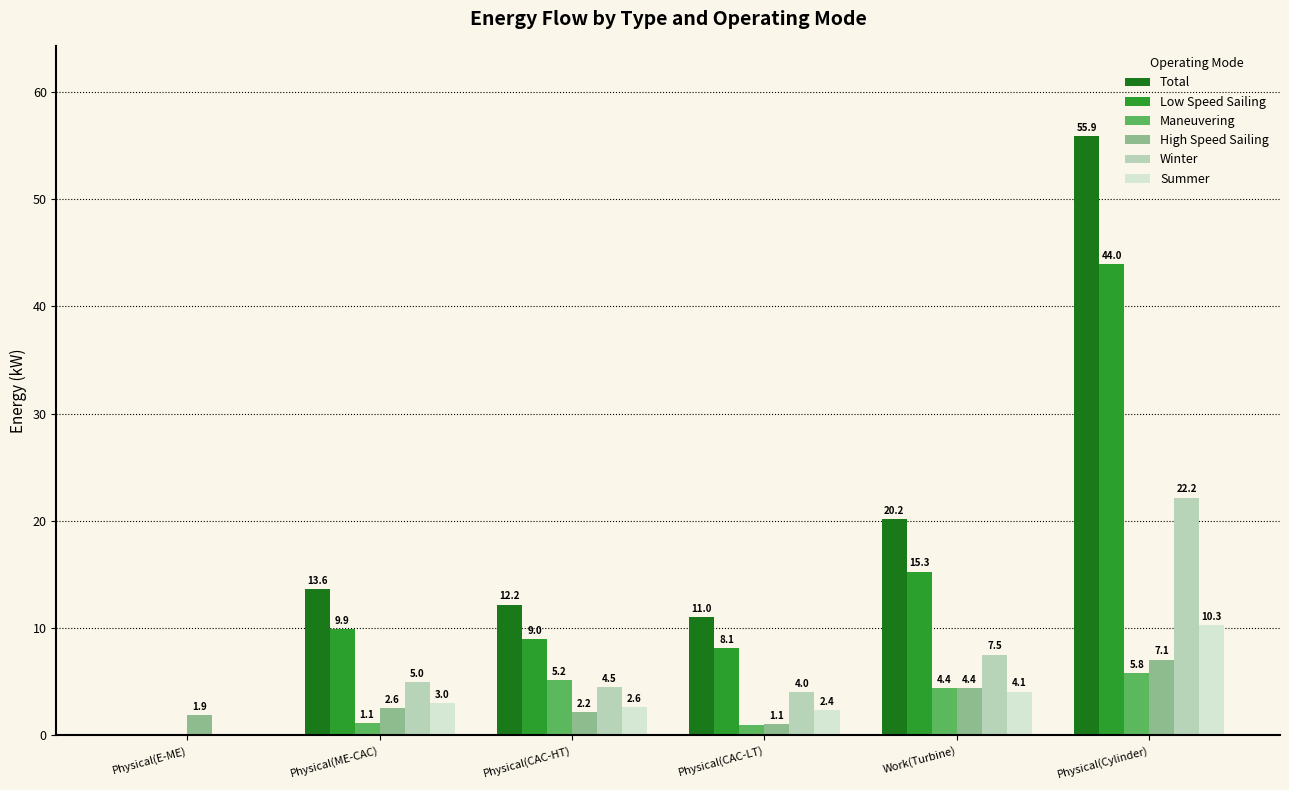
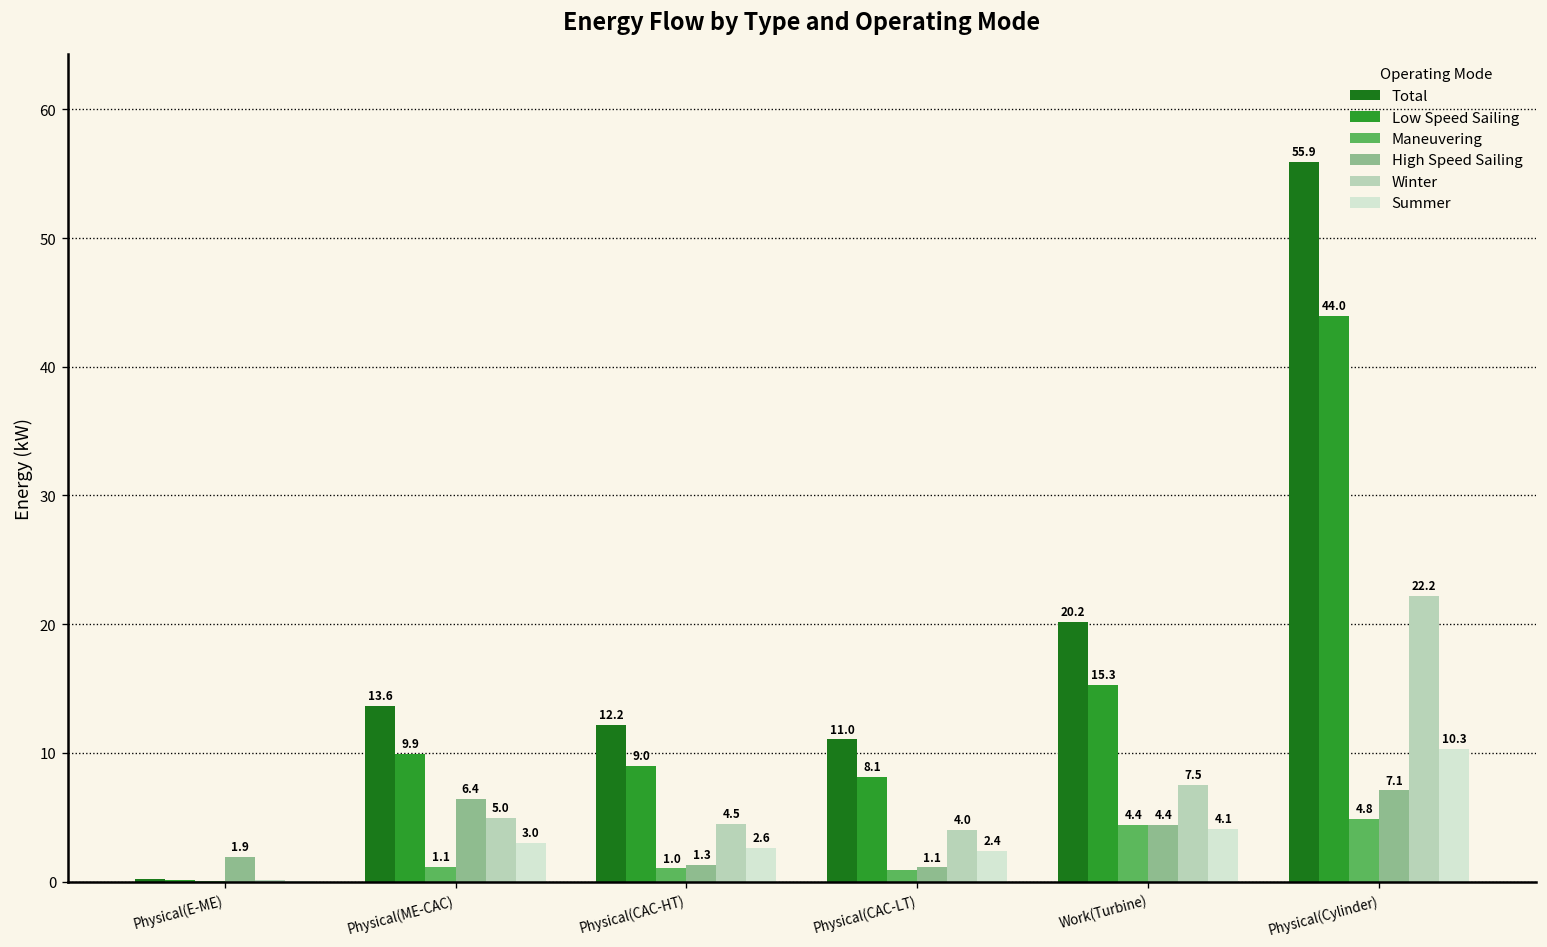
  {
    "Maneuvering": {
      "Physical(ME-CAC)": 1.1,
-     "Physical(CAC-HT)": 5.2,
+     "Physical(CAC-HT)": 1.0,
      "Work(Turbine)": 4.4,
-     "Physical(Cylinder)": 5.8
+     "Physical(Cylinder)": 4.8
    },
    "High Speed Sailing": {
      "Physical(E-ME)": 1.9,
-     "Physical(ME-CAC)": 2.6,
-     "Physical(CAC-HT)": 2.2,
+     "Physical(ME-CAC)": 6.4,
+     "Physical(CAC-HT)": 1.3,
      "Physical(CAC-LT)": 1.1,
      "Work(Turbine)": 4.4,
      "Physical(Cylinder)": 7.1
    }
  }
